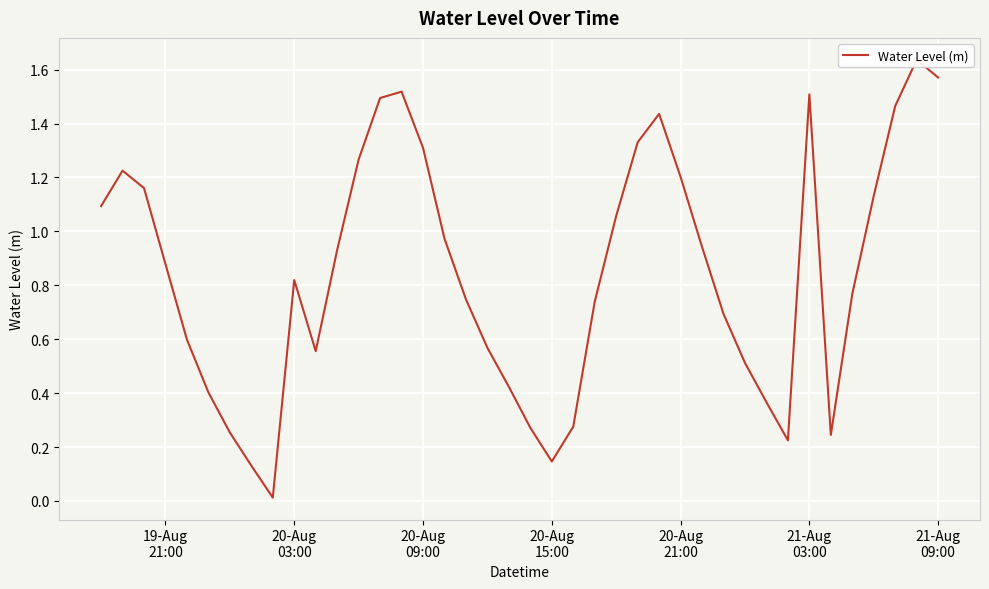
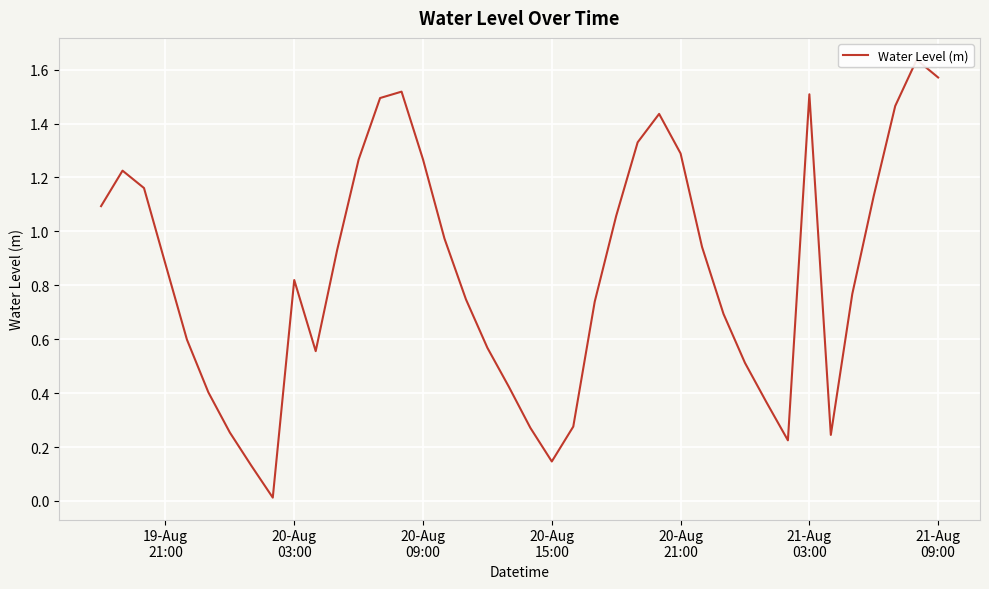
  {
    "19-Aug 21:00": 0.88,
    "20-Aug 03:00": 0.82,
-   "20-Aug 09:00": 1.31,
+   "20-Aug 09:00": 1.27,
    "20-Aug 15:00": 0.15,
-   "20-Aug 21:00": 1.20,
+   "20-Aug 21:00": 1.29,
    "21-Aug 03:00": 1.51,
    "21-Aug 09:00": 1.57
  }
